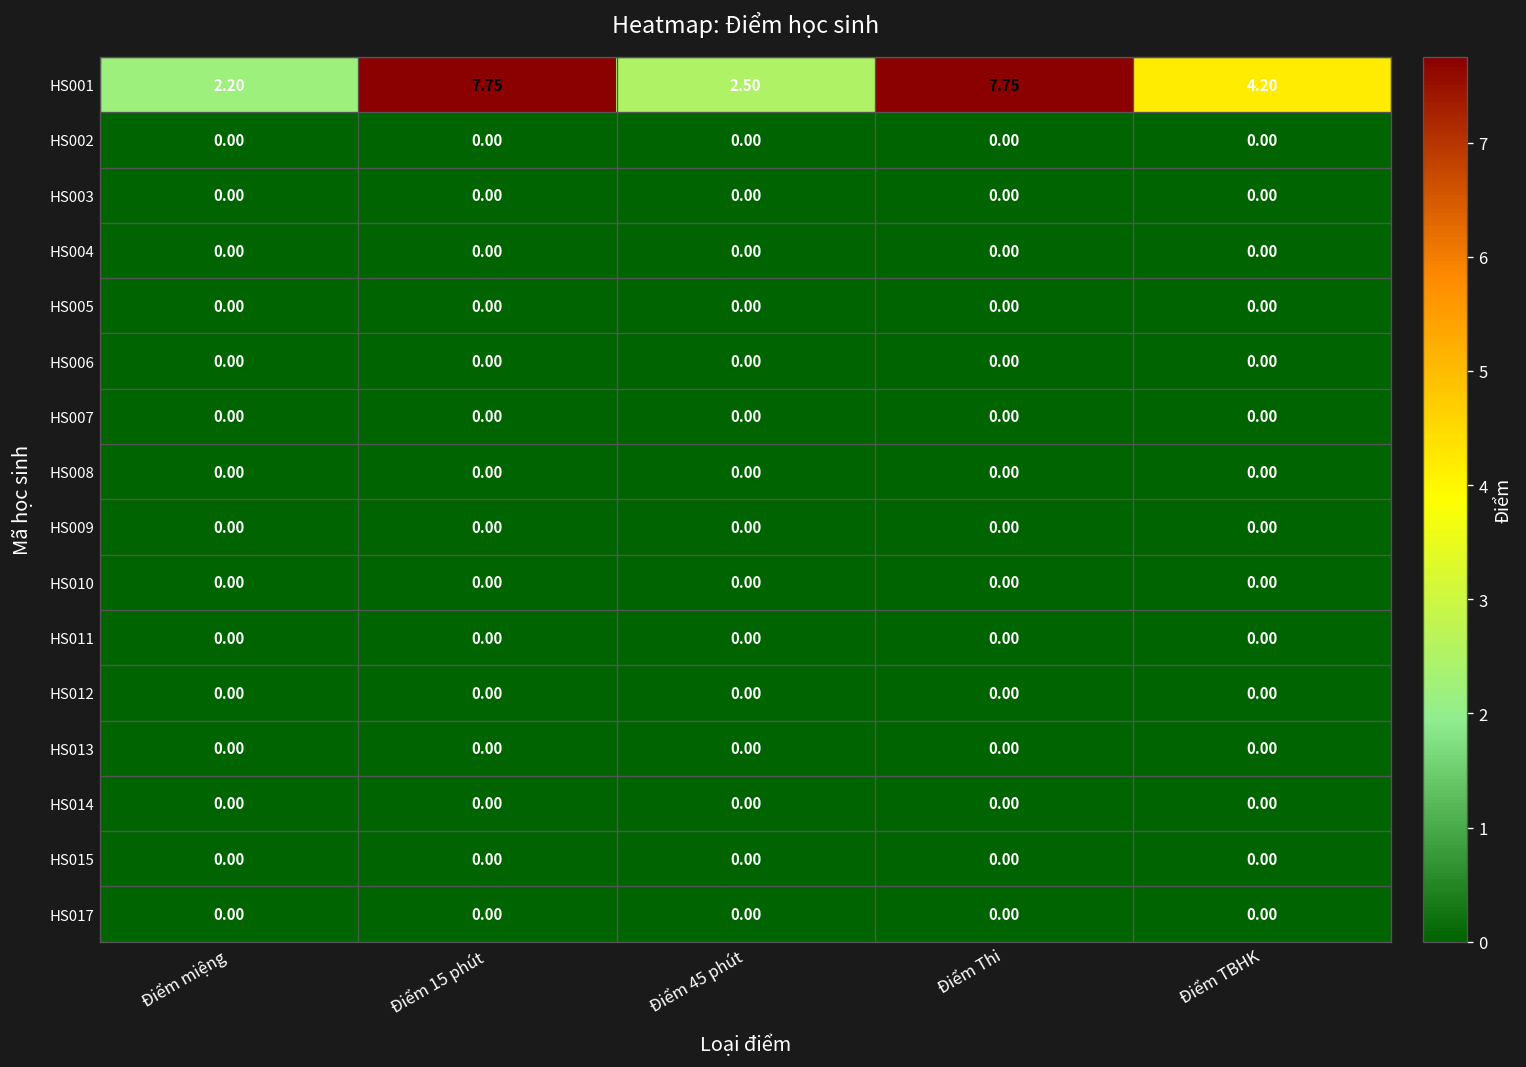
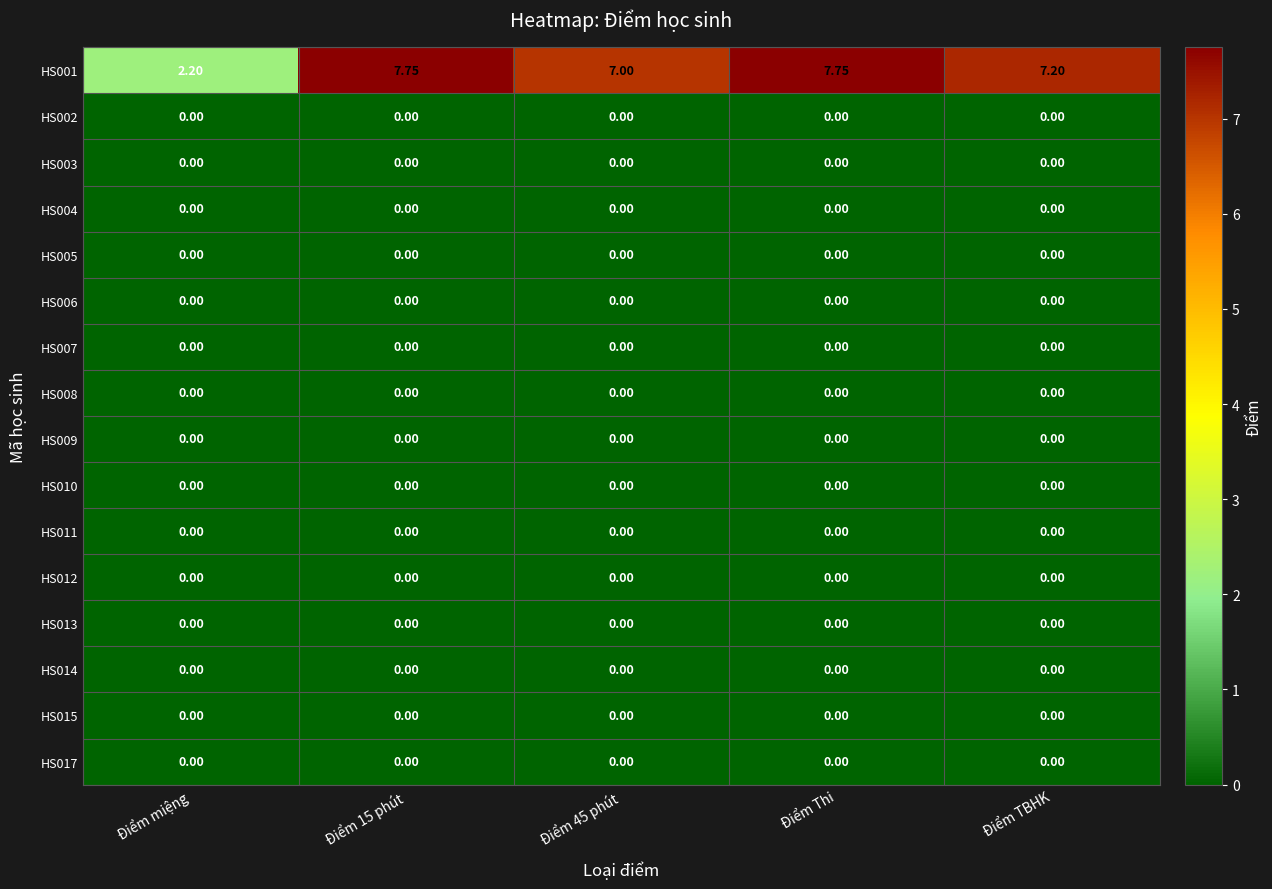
  {
    "HS001": {
      "Điểm miệng": 2.20,
      "Điểm 15 phút": 7.75,
-     "Điểm 45 phút": 2.50,
+     "Điểm 45 phút": 7.00,
      "Điểm Thi": 7.75,
-     "Điểm TBHK": 4.20
+     "Điểm TBHK": 7.20
    },
    "HS002": {
      "Điểm miệng": 0.00,
      "Điểm 15 phút": 0.00,
      "Điểm 45 phút": 0.00,
      "Điểm Thi": 0.00,
      "Điểm TBHK": 0.00
    },
    "HS003": {
      "Điểm miệng": 0.00,
      "Điểm 15 phút": 0.00,
      "Điểm 45 phút": 0.00,
      "Điểm Thi": 0.00,
      "Điểm TBHK": 0.00
    },
    "HS004": {
      "Điểm miệng": 0.00,
      "Điểm 15 phút": 0.00,
      "Điểm 45 phút": 0.00,
      "Điểm Thi": 0.00,
      "Điểm TBHK": 0.00
    },
    "HS005": {
      "Điểm miệng": 0.00,
      "Điểm 15 phút": 0.00,
      "Điểm 45 phút": 0.00,
      "Điểm Thi": 0.00,
      "Điểm TBHK": 0.00
    },
    "HS006": {
      "Điểm miệng": 0.00,
      "Điểm 15 phút": 0.00,
      "Điểm 45 phút": 0.00,
      "Điểm Thi": 0.00,
      "Điểm TBHK": 0.00
    },
    "HS007": {
      "Điểm miệng": 0.00,
      "Điểm 15 phút": 0.00,
      "Điểm 45 phút": 0.00,
      "Điểm Thi": 0.00,
      "Điểm TBHK": 0.00
    },
    "HS008": {
      "Điểm miệng": 0.00,
      "Điểm 15 phút": 0.00,
      "Điểm 45 phút": 0.00,
      "Điểm Thi": 0.00,
      "Điểm TBHK": 0.00
    },
    "HS009": {
      "Điểm miệng": 0.00,
      "Điểm 15 phút": 0.00,
      "Điểm 45 phút": 0.00,
      "Điểm Thi": 0.00,
      "Điểm TBHK": 0.00
    },
    "HS010": {
      "Điểm miệng": 0.00,
      "Điểm 15 phút": 0.00,
      "Điểm 45 phút": 0.00,
      "Điểm Thi": 0.00,
      "Điểm TBHK": 0.00
    },
    "HS011": {
      "Điểm miệng": 0.00,
      "Điểm 15 phút": 0.00,
      "Điểm 45 phút": 0.00,
      "Điểm Thi": 0.00,
      "Điểm TBHK": 0.00
    },
    "HS012": {
      "Điểm miệng": 0.00,
      "Điểm 15 phút": 0.00,
      "Điểm 45 phút": 0.00,
      "Điểm Thi": 0.00,
      "Điểm TBHK": 0.00
    },
    "HS013": {
      "Điểm miệng": 0.00,
      "Điểm 15 phút": 0.00,
      "Điểm 45 phút": 0.00,
      "Điểm Thi": 0.00,
      "Điểm TBHK": 0.00
    },
    "HS014": {
      "Điểm miệng": 0.00,
      "Điểm 15 phút": 0.00,
      "Điểm 45 phút": 0.00,
      "Điểm Thi": 0.00,
      "Điểm TBHK": 0.00
    },
    "HS015": {
      "Điểm miệng": 0.00,
      "Điểm 15 phút": 0.00,
      "Điểm 45 phút": 0.00,
      "Điểm Thi": 0.00,
      "Điểm TBHK": 0.00
    },
    "HS017": {
      "Điểm miệng": 0.00,
      "Điểm 15 phút": 0.00,
      "Điểm 45 phút": 0.00,
      "Điểm Thi": 0.00,
      "Điểm TBHK": 0.00
    }
  }
